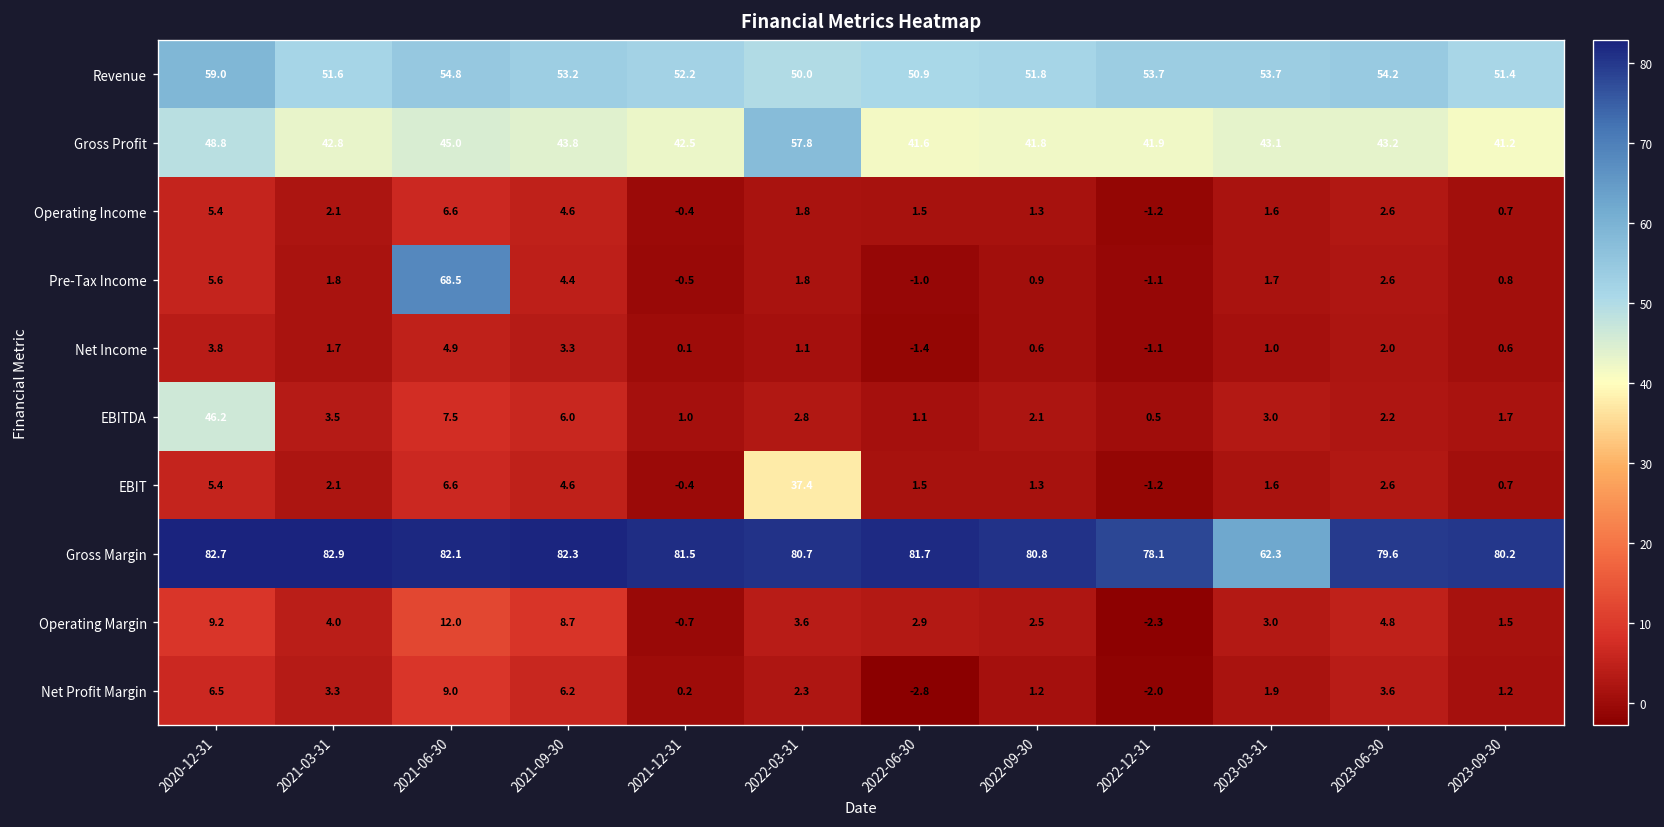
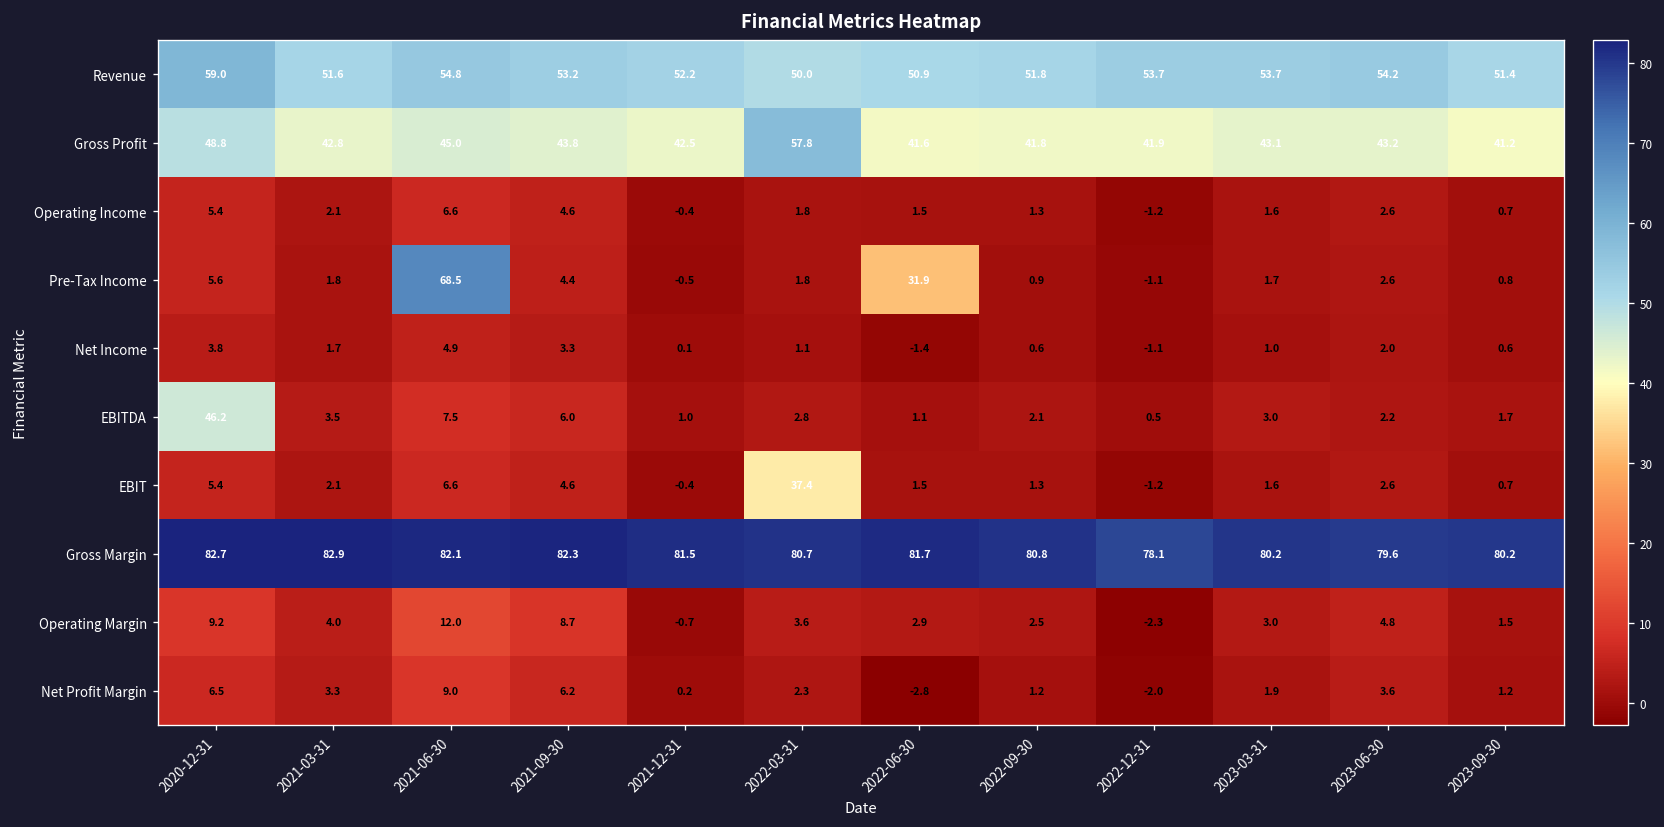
  {
    "Revenue": {
      "2020-12-31": 59.0,
      "2021-03-31": 51.6,
      "2021-06-30": 54.8,
      "2021-09-30": 53.2,
      "2021-12-31": 52.2,
      "2022-03-31": 50.0,
      "2022-06-30": 50.9,
      "2022-09-30": 51.8,
      "2022-12-31": 53.7,
      "2023-03-31": 53.7,
      "2023-06-30": 54.2,
      "2023-09-30": 51.4
    },
    "Gross Profit": {
      "2020-12-31": 48.8,
      "2021-03-31": 42.8,
      "2021-09-30": 43.8,
      "2021-12-31": 42.5,
      "2022-03-31": 57.8,
      "2022-06-30": 41.6,
      "2022-09-30": 41.8,
      "2022-12-31": 41.9,
      "2023-03-31": 43.1,
      "2023-06-30": 43.2,
      "2023-09-30": 41.2
    },
    "Operating Income": {
      "2020-12-31": 5.4,
      "2021-03-31": 2.1,
      "2021-06-30": 6.6,
      "2021-09-30": 4.6,
      "2021-12-31": -0.4,
      "2022-03-31": 1.8,
      "2022-06-30": 1.5,
      "2022-09-30": 1.3,
      "2022-12-31": -1.2,
      "2023-03-31": 1.6,
      "2023-06-30": 2.6,
      "2023-09-30": 0.7
    },
    "Pre-Tax Income": {
      "2020-12-31": 5.6,
      "2021-03-31": 1.8,
      "2021-06-30": 68.5,
      "2021-09-30": 4.4,
      "2021-12-31": -0.5,
      "2022-03-31": 1.8,
-     "2022-06-30": -1.0,
+     "2022-06-30": 31.9,
      "2022-09-30": 0.9,
      "2022-12-31": -1.1,
      "2023-03-31": 1.7,
      "2023-06-30": 2.6,
      "2023-09-30": 0.8
    },
    "Net Income": {
      "2020-12-31": 3.8,
      "2021-03-31": 1.7,
      "2021-06-30": 4.9,
      "2021-09-30": 3.3,
      "2021-12-31": 0.1,
      "2022-03-31": 1.1,
      "2022-06-30": -1.4,
      "2022-09-30": 0.6,
      "2022-12-31": -1.1,
      "2023-03-31": 1.0,
      "2023-06-30": 2.0,
      "2023-09-30": 0.6
    },
    "EBITDA": {
      "2020-12-31": 46.2,
      "2021-03-31": 3.5,
      "2021-06-30": 7.5,
      "2021-09-30": 6.0,
      "2021-12-31": 1.0,
      "2022-03-31": 2.8,
      "2022-06-30": 1.1,
      "2022-09-30": 2.1,
      "2022-12-31": 0.5,
      "2023-03-31": 3.0,
      "2023-06-30": 2.2,
      "2023-09-30": 1.7
    },
    "EBIT": {
      "2020-12-31": 5.4,
      "2021-03-31": 2.1,
      "2021-06-30": 6.6,
      "2021-09-30": 4.6,
      "2021-12-31": -0.4,
      "2022-03-31": 37.4,
      "2022-06-30": 1.5,
      "2022-09-30": 1.3,
      "2022-12-31": -1.2,
      "2023-03-31": 1.6,
      "2023-06-30": 2.6,
      "2023-09-30": 0.7
    },
    "Gross Margin": {
      "2020-12-31": 82.7,
      "2021-03-31": 82.9,
      "2021-06-30": 82.1,
      "2021-09-30": 82.3,
      "2021-12-31": 81.5,
      "2022-03-31": 80.7,
      "2022-06-30": 81.7,
      "2022-09-30": 80.8,
      "2022-12-31": 78.1,
-     "2023-03-31": 62.3,
+     "2023-03-31": 80.2,
      "2023-06-30": 79.6,
      "2023-09-30": 80.2
    },
    "Operating Margin": {
      "2020-12-31": 9.2,
      "2021-03-31": 4.0,
      "2021-06-30": 12.0,
      "2021-09-30": 8.7,
      "2021-12-31": -0.7,
      "2022-03-31": 3.6,
      "2022-06-30": 2.9,
      "2022-09-30": 2.5,
      "2022-12-31": -2.3,
      "2023-03-31": 3.0,
      "2023-06-30": 4.8,
      "2023-09-30": 1.5
    },
    "Net Profit Margin": {
      "2020-12-31": 6.5,
      "2021-03-31": 3.3,
      "2021-06-30": 9.0,
      "2021-09-30": 6.2,
      "2021-12-31": 0.2,
      "2022-03-31": 2.3,
      "2022-06-30": -2.8,
      "2022-09-30": 1.2,
      "2022-12-31": -2.0,
      "2023-03-31": 1.9,
      "2023-06-30": 3.6,
      "2023-09-30": 1.2
    }
  }
